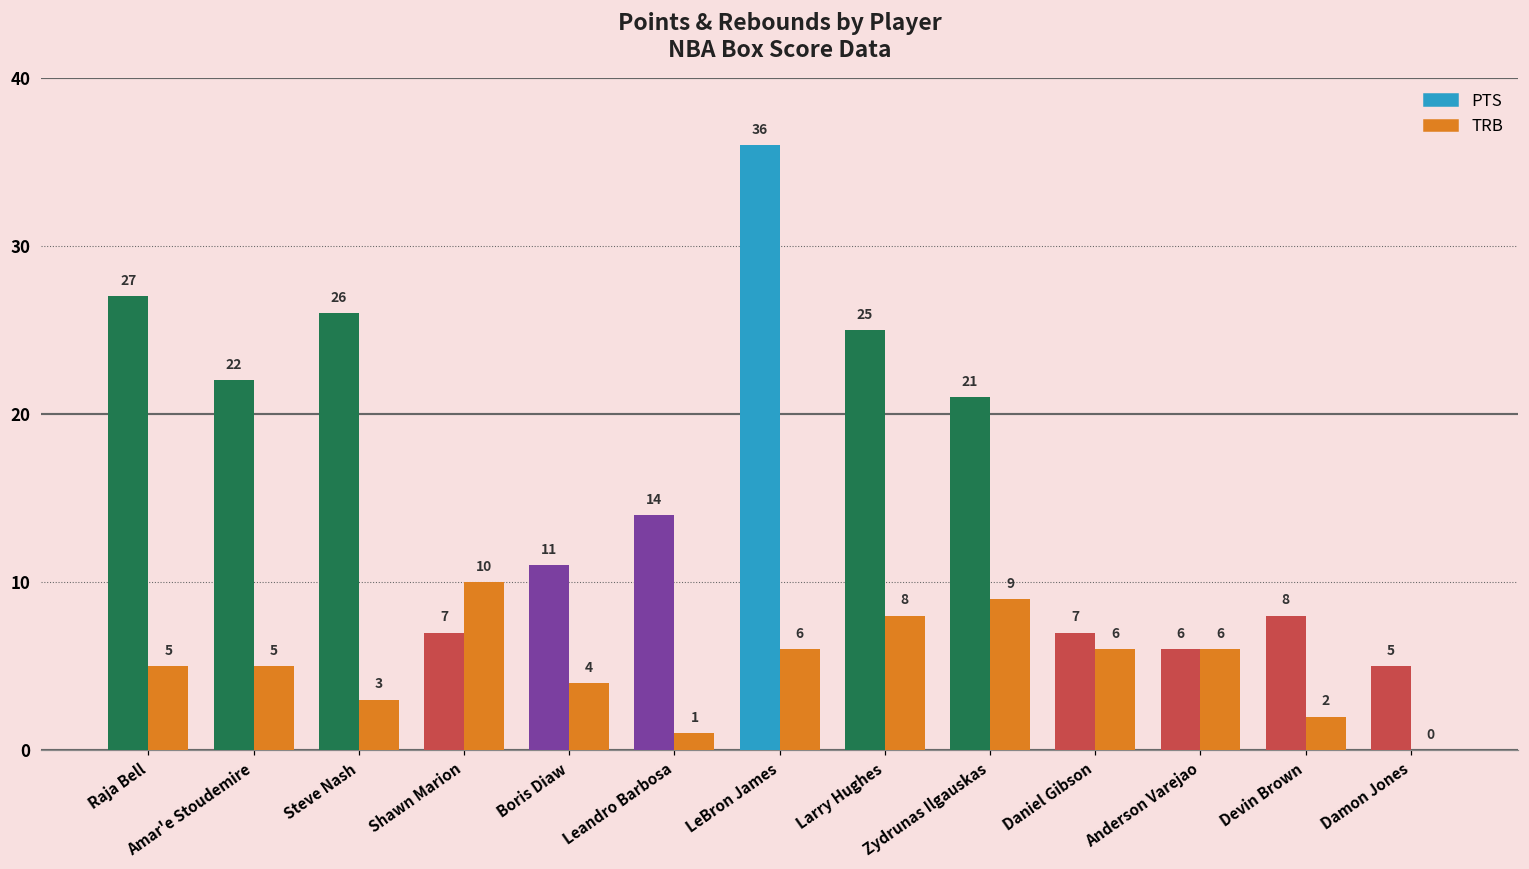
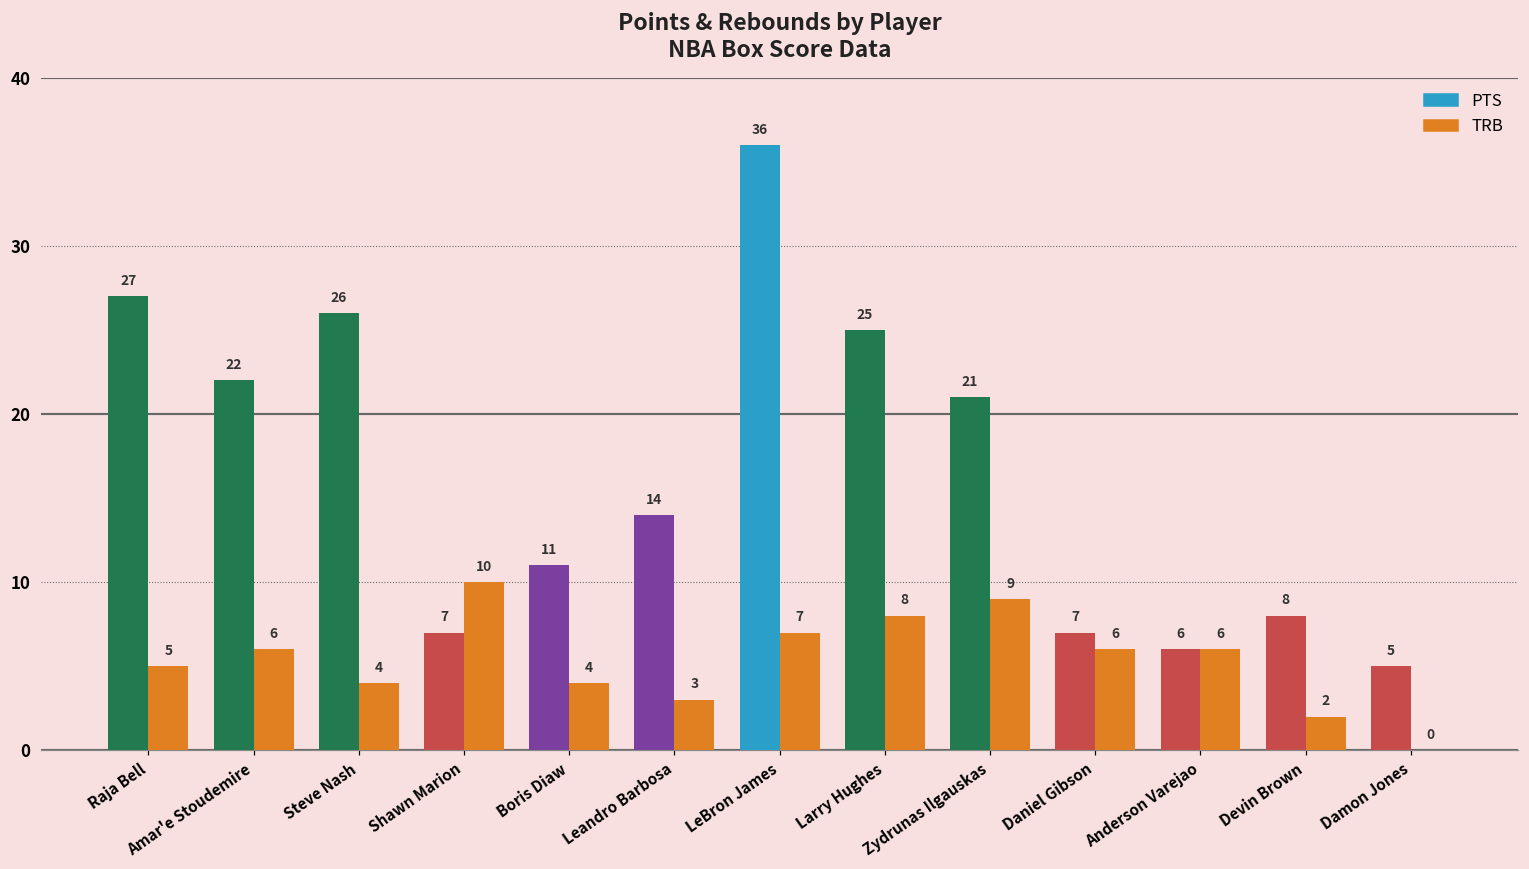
  {
    "TRB": {
      "Raja Bell": 5,
-     "Amar'e Stoudemire": 5,
-     "Steve Nash": 3,
+     "Amar'e Stoudemire": 6,
+     "Steve Nash": 4,
      "Shawn Marion": 10,
      "Boris Diaw": 4,
-     "Leandro Barbosa": 1,
-     "LeBron James": 6,
+     "Leandro Barbosa": 3,
+     "LeBron James": 7,
      "Larry Hughes": 8,
      "Zydrunas Ilgauskas": 9,
      "Daniel Gibson": 6,
      "Anderson Varejao": 6,
      "Devin Brown": 2,
      "Damon Jones": 0
    }
  }
